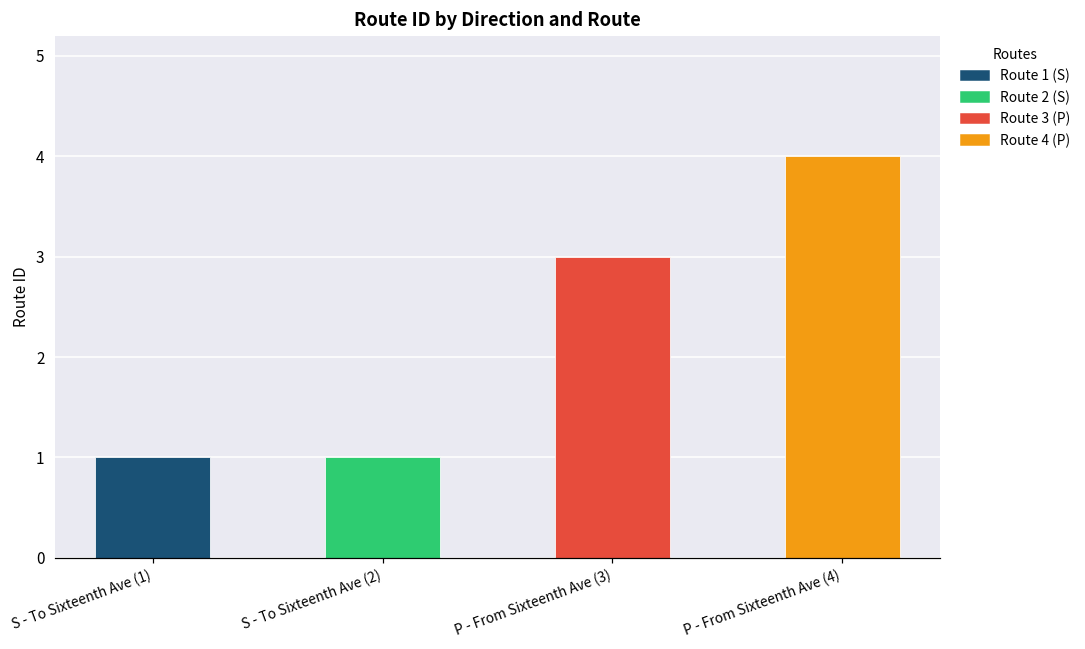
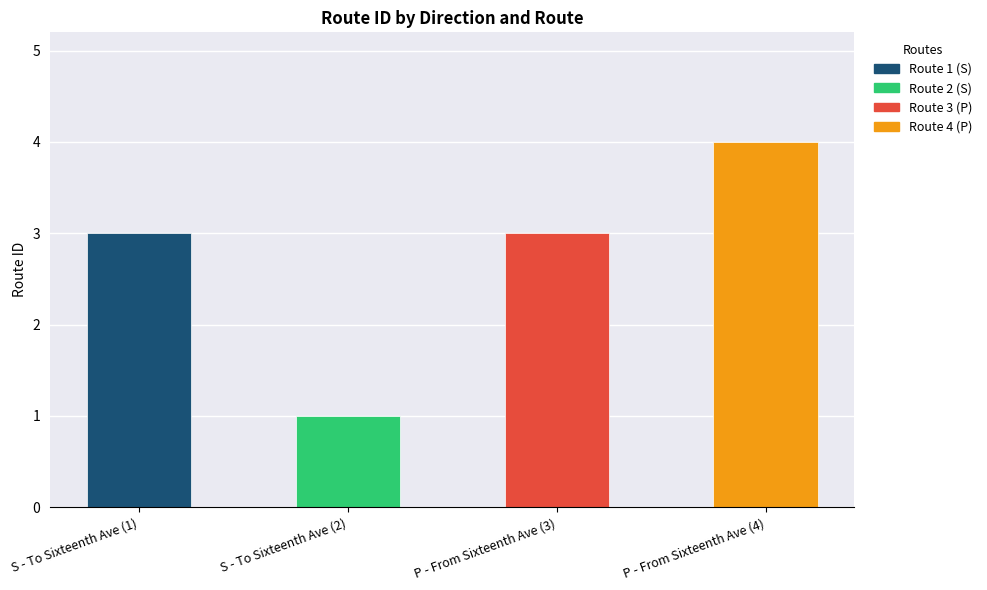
  {
-   "S - To Sixteenth Ave (1)": 1,
+   "S - To Sixteenth Ave (1)": 3,
    "S - To Sixteenth Ave (2)": 1,
    "P - From Sixteenth Ave (3)": 3,
    "P - From Sixteenth Ave (4)": 4
  }
